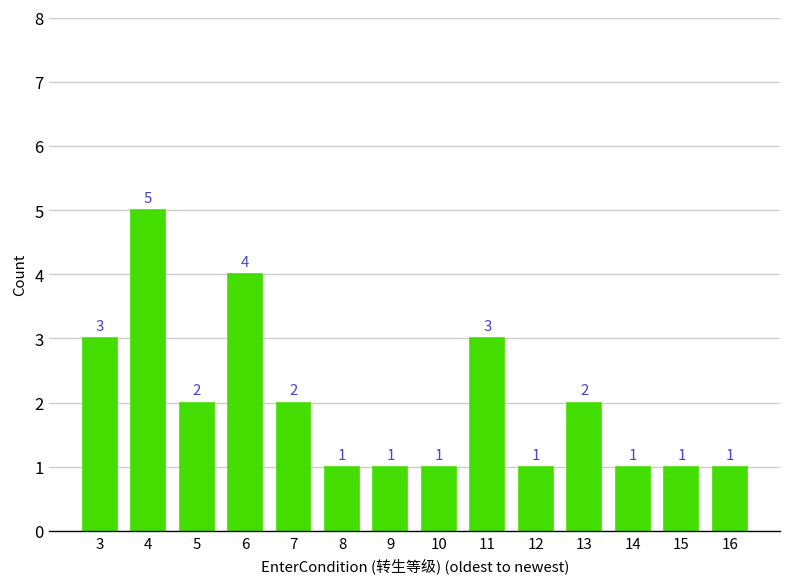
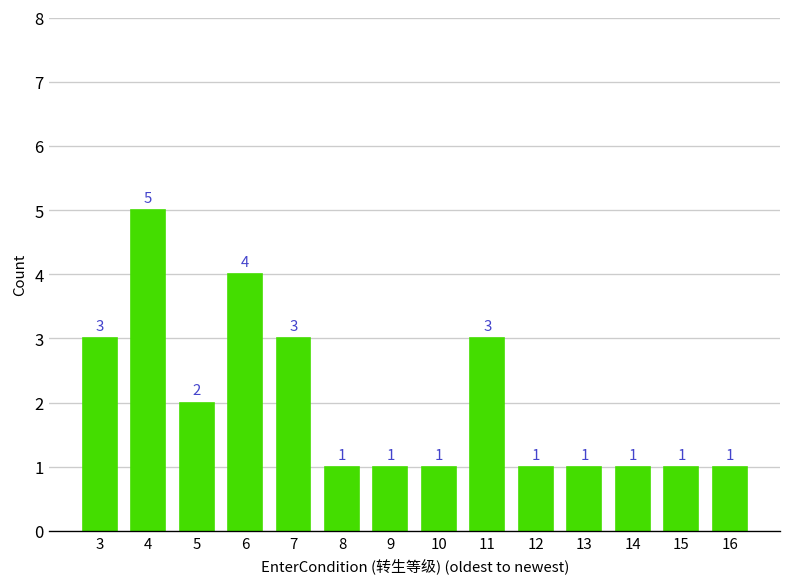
  {
    "3": 3,
    "4": 5,
    "5": 2,
    "6": 4,
-   "7": 2,
+   "7": 3,
    "8": 1,
    "9": 1,
    "10": 1,
    "11": 3,
    "12": 1,
-   "13": 2,
+   "13": 1,
    "14": 1,
    "15": 1,
    "16": 1
  }
